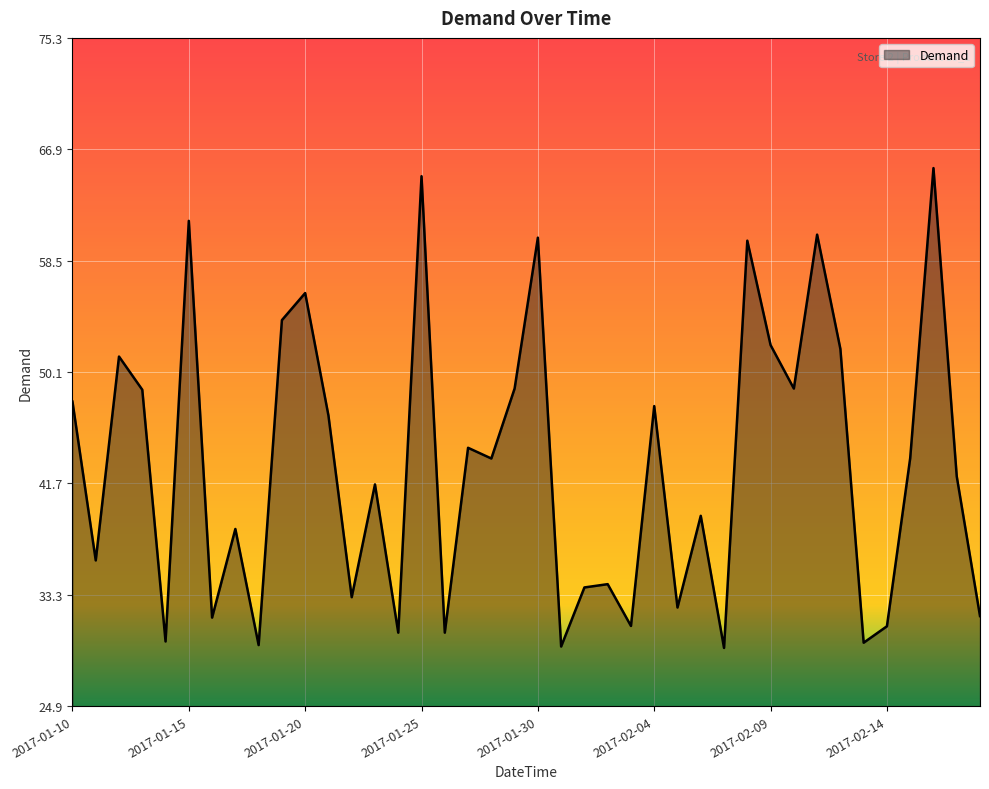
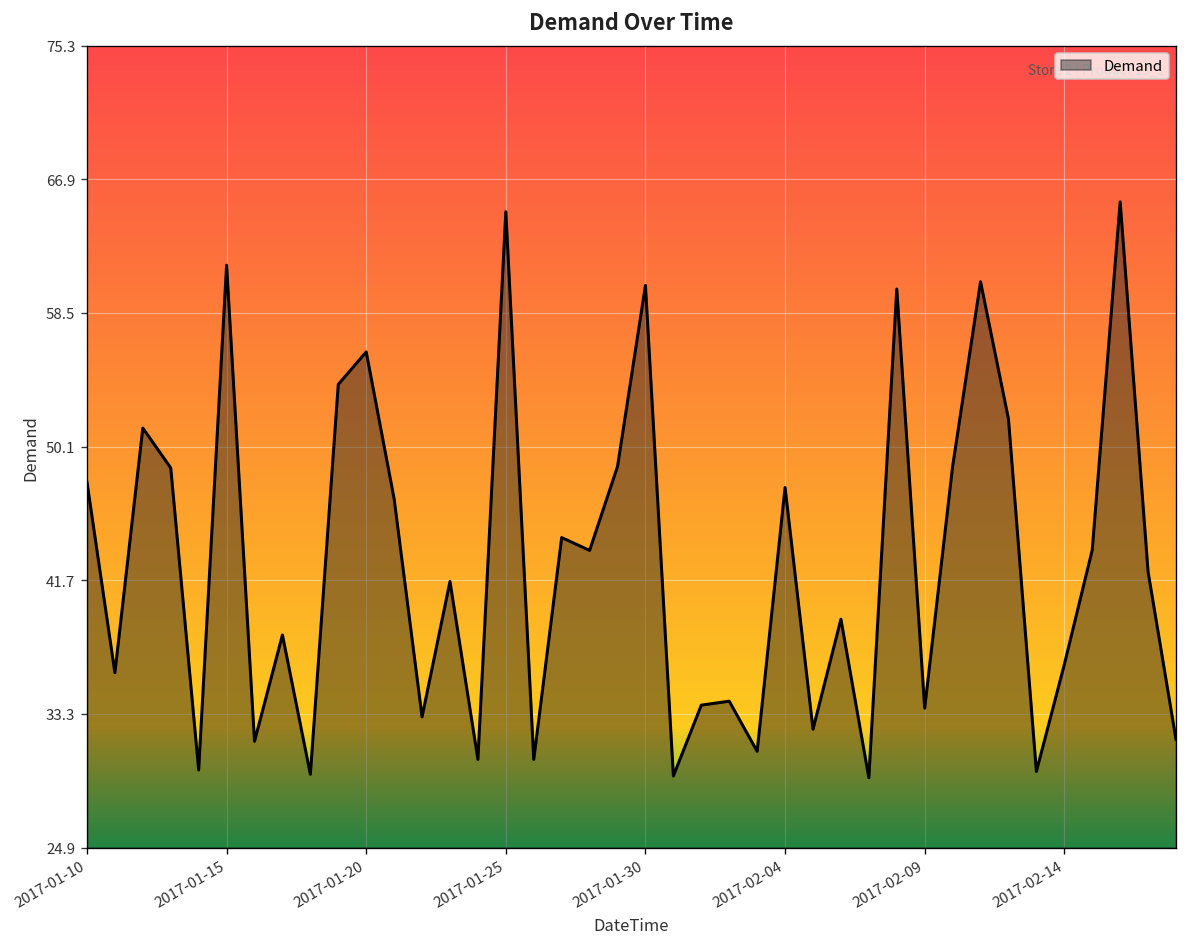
  {
    "2017-01-10": 47.9,
    "2017-01-15": 61.5,
    "2017-01-20": 56.0,
    "2017-01-25": 64.9,
    "2017-01-30": 60.2,
    "2017-02-04": 47.5,
-   "2017-02-09": 52.1,
-   "2017-02-14": 30.9
+   "2017-02-09": 33.6,
+   "2017-02-14": 36.4
  }
